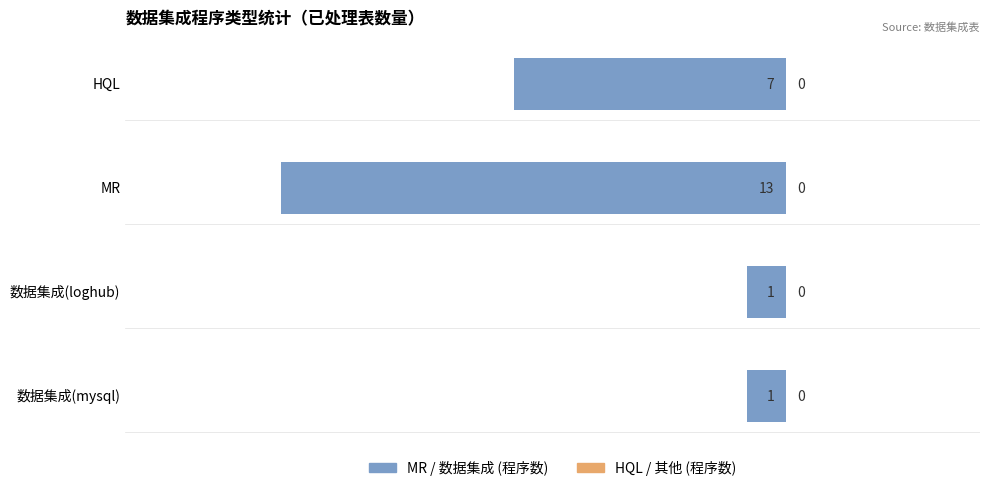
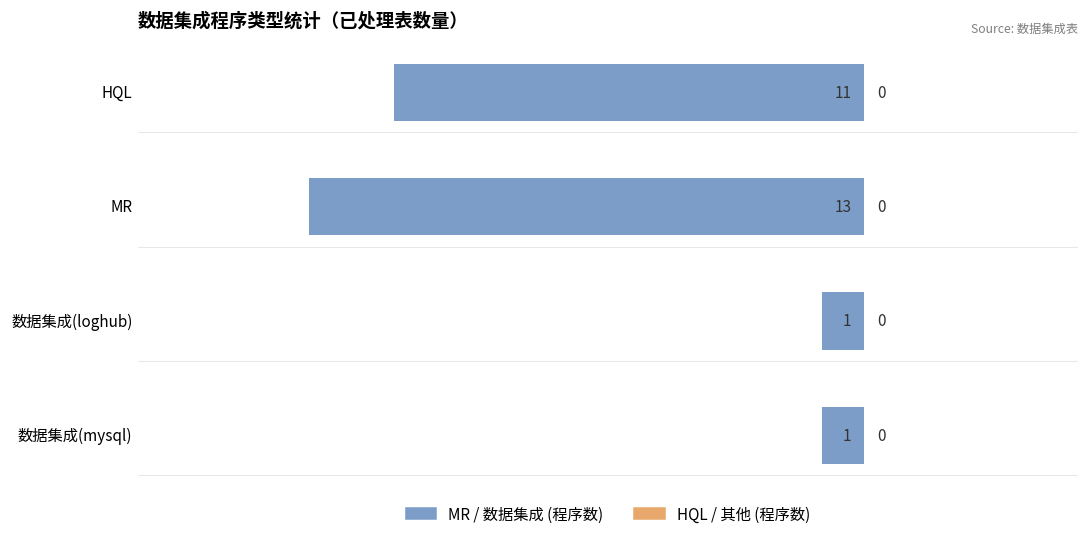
  {
    "MR / 数据集成 (程序数)": {
-     "HQL": 7
+     "HQL": 11
    },
    "HQL / 其他 (程序数)": {
      "HQL": 0,
      "MR": 0,
      "数据集成(loghub)": 0,
      "数据集成(mysql)": 0
    }
  }
